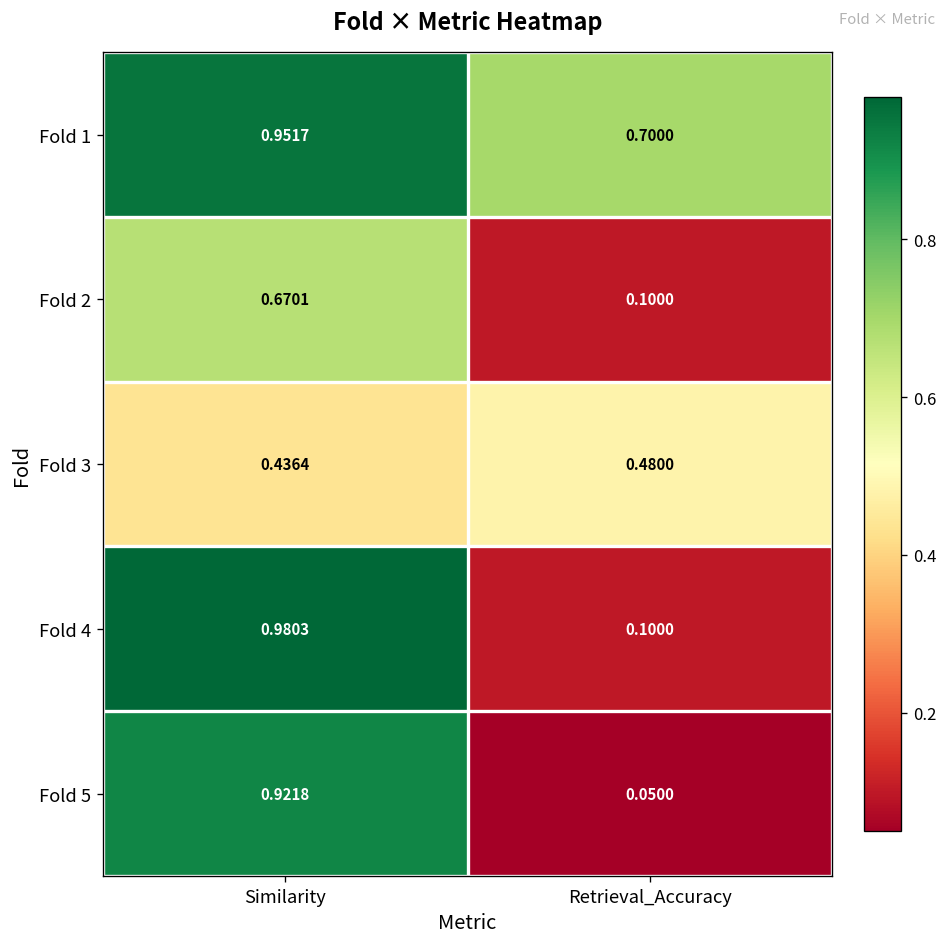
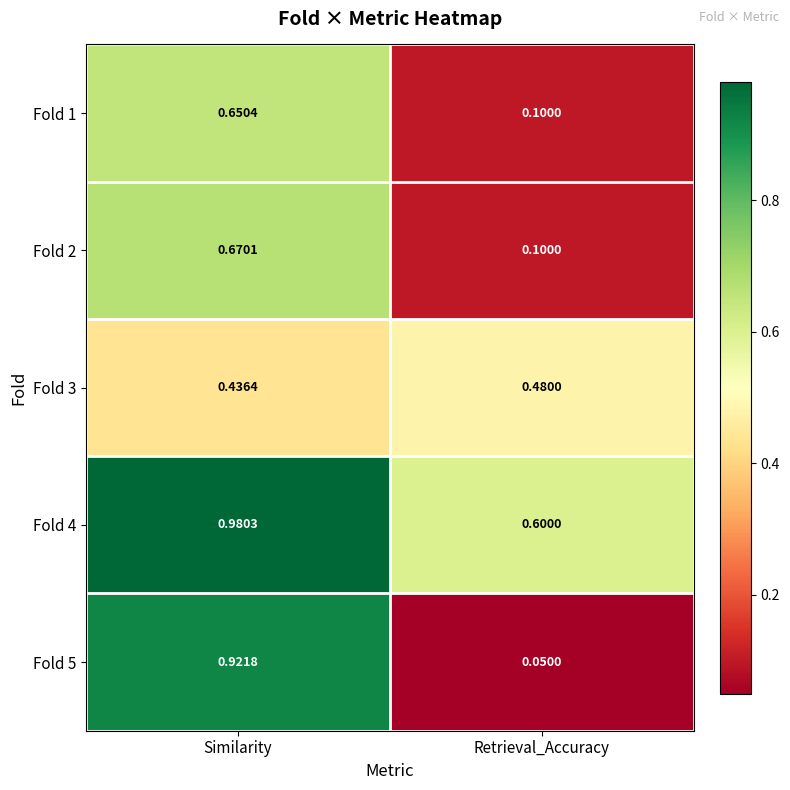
  {
    "Fold 1": {
-     "Similarity": 0.9517,
-     "Retrieval_Accuracy": 0.7000
+     "Similarity": 0.6504,
+     "Retrieval_Accuracy": 0.1000
    },
    "Fold 2": {
      "Similarity": 0.6701,
      "Retrieval_Accuracy": 0.1000
    },
    "Fold 3": {
      "Similarity": 0.4364,
      "Retrieval_Accuracy": 0.4800
    },
    "Fold 4": {
      "Similarity": 0.9803,
-     "Retrieval_Accuracy": 0.1000
+     "Retrieval_Accuracy": 0.6000
    },
    "Fold 5": {
      "Similarity": 0.9218,
      "Retrieval_Accuracy": 0.0500
    }
  }
